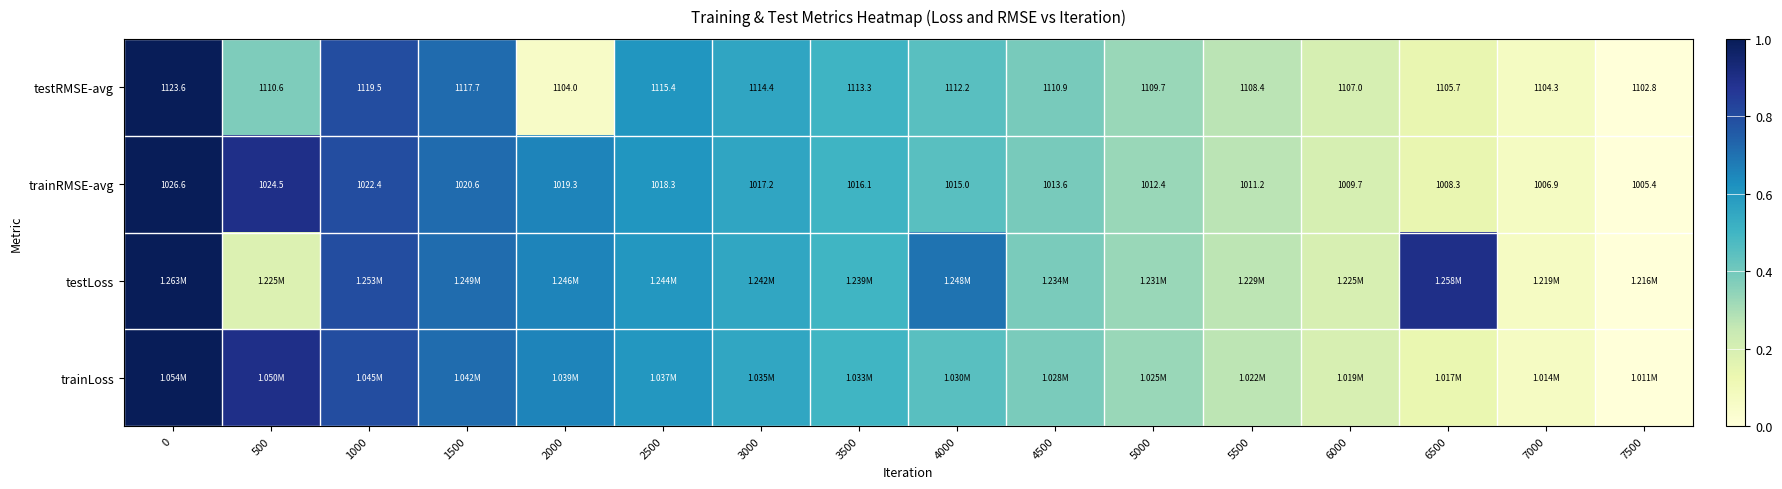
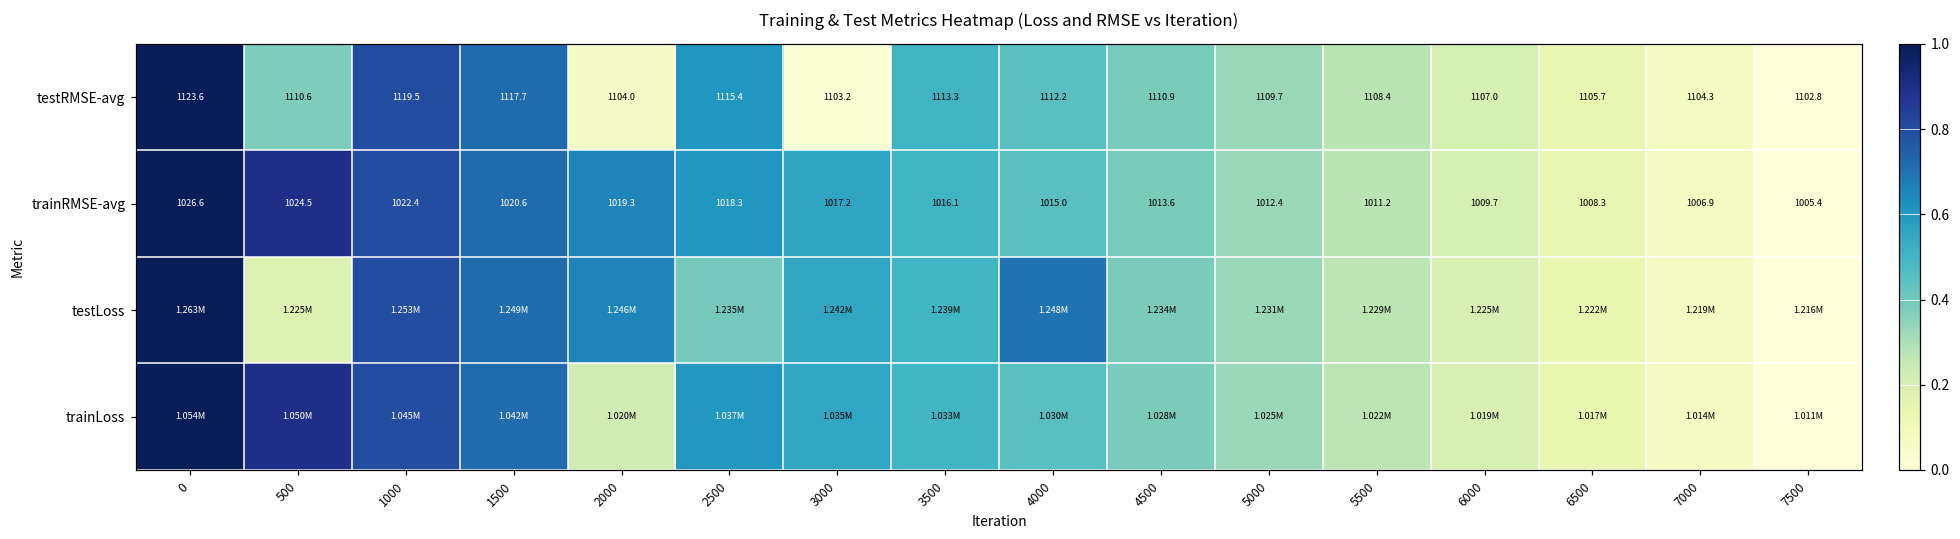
  {
    "testRMSE-avg": {
      "0": "1123.6",
      "500": "1110.6",
      "1000": "1119.5",
      "1500": "1117.7",
      "2000": "1104.0",
      "2500": "1115.4",
-     "3000": "1114.4",
+     "3000": "1103.2",
      "3500": "1113.3",
      "4000": "1112.2",
      "4500": "1110.9",
      "5000": "1109.7",
      "5500": "1108.4",
      "6000": "1107.0",
      "6500": "1105.7",
      "7000": "1104.3",
      "7500": "1102.8"
    },
    "trainRMSE-avg": {
      "0": "1026.6",
      "500": "1024.5",
      "1000": "1022.4",
      "1500": "1020.6",
      "2000": "1019.3",
      "2500": "1018.3",
      "3000": "1017.2",
      "3500": "1016.1",
      "4000": "1015.0",
      "4500": "1013.6",
      "5000": "1012.4",
      "5500": "1011.2",
      "6000": "1009.7",
      "6500": "1008.3",
      "7000": "1006.9",
      "7500": "1005.4"
    },
    "testLoss": {
      "0": "1.263M",
      "500": "1.225M",
      "1000": "1.253M",
      "1500": "1.249M",
      "2000": "1.246M",
-     "2500": "1.244M",
+     "2500": "1.235M",
      "3000": "1.242M",
      "3500": "1.239M",
      "4000": "1.248M",
      "4500": "1.234M",
      "5000": "1.231M",
      "5500": "1.229M",
      "6000": "1.225M",
-     "6500": "1.258M",
+     "6500": "1.222M",
      "7000": "1.219M",
      "7500": "1.216M"
    },
    "trainLoss": {
      "0": "1.054M",
      "500": "1.050M",
      "1000": "1.045M",
      "1500": "1.042M",
-     "2000": "1.039M",
+     "2000": "1.020M",
      "2500": "1.037M",
      "3000": "1.035M",
      "3500": "1.033M",
      "4000": "1.030M",
      "4500": "1.028M",
      "5000": "1.025M",
      "5500": "1.022M",
      "6000": "1.019M",
      "6500": "1.017M",
      "7000": "1.014M",
      "7500": "1.011M"
    }
  }
